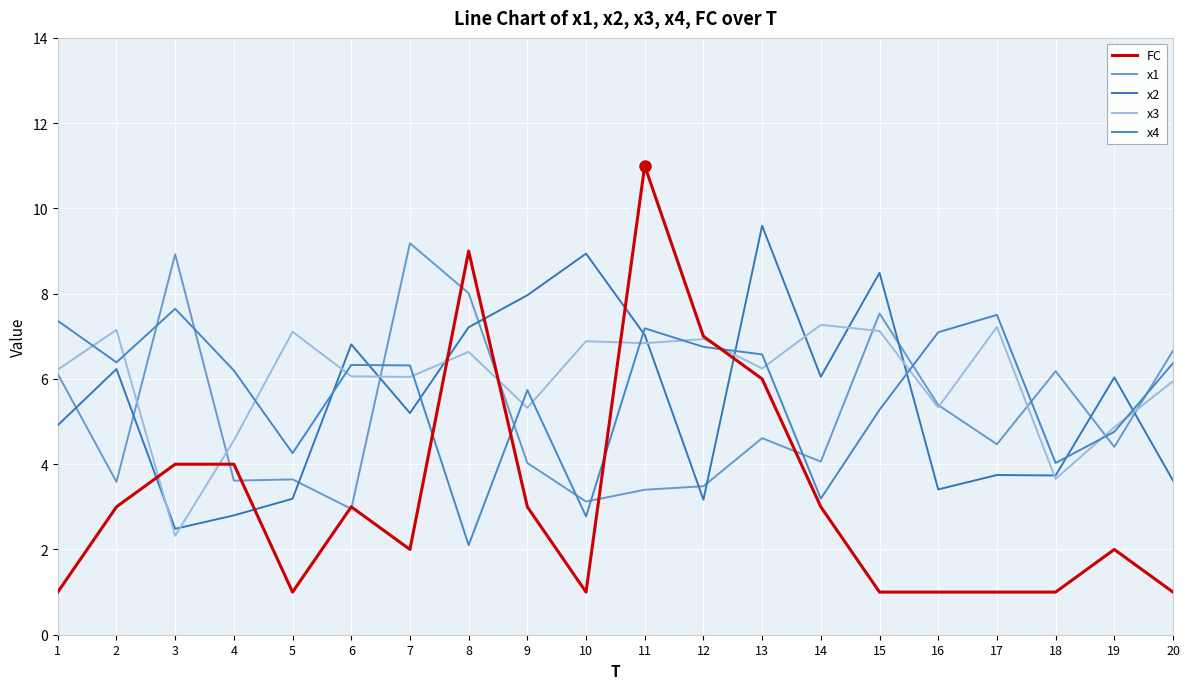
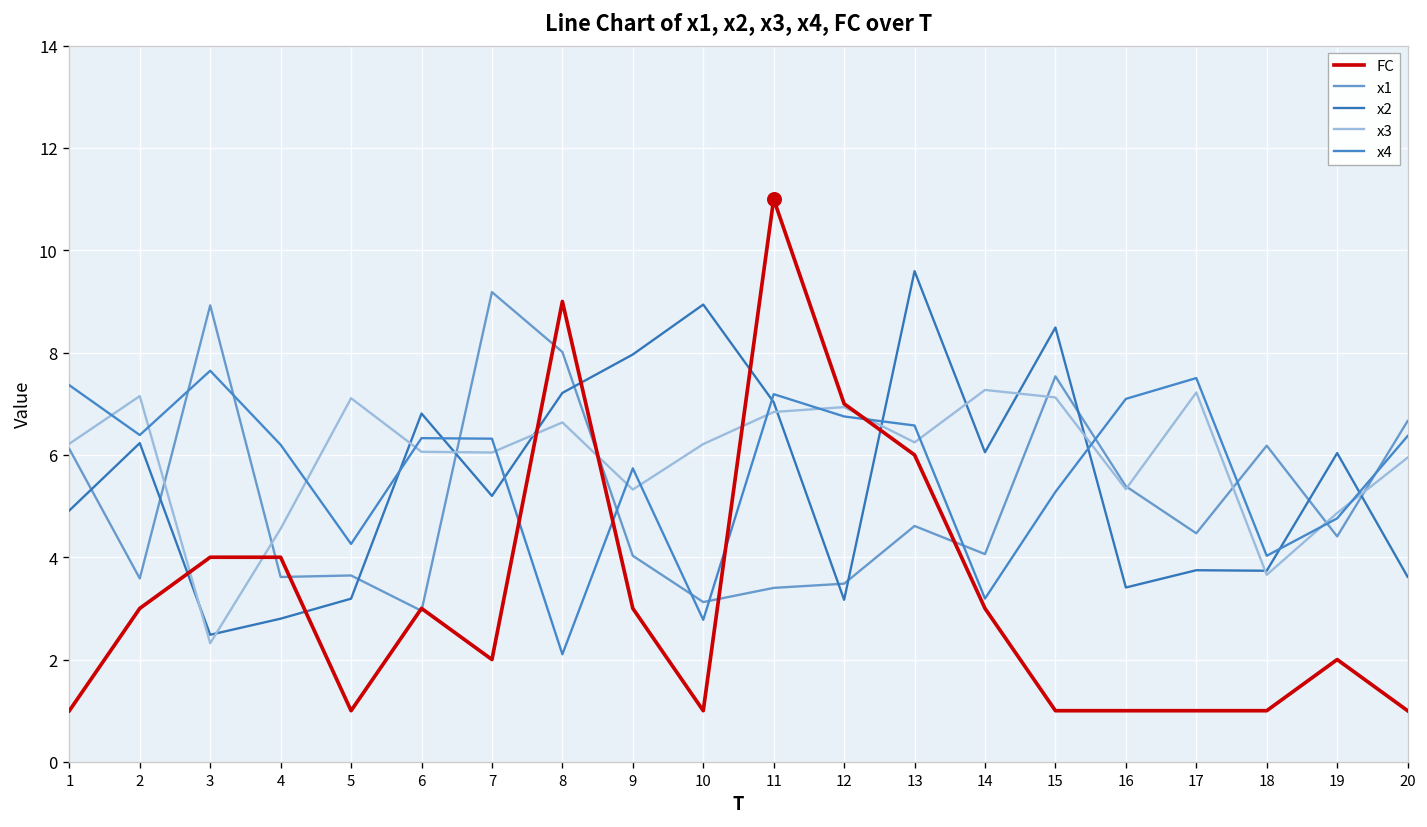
  {
    "x3": {
      "1": 6.2,
      "2": 7.2,
      "3": 2.3,
      "4": 4.6,
      "5": 7.1,
      "6": 6.1,
      "7": 6.0,
      "8": 6.6,
      "9": 5.3,
-     "10": 6.9,
+     "10": 6.2,
      "11": 6.8,
      "12": 6.9,
      "13": 6.2,
      "14": 7.3,
      "15": 7.1,
      "17": 7.2,
      "18": 3.7,
      "19": 4.9,
      "20": 5.9
    }
  }
